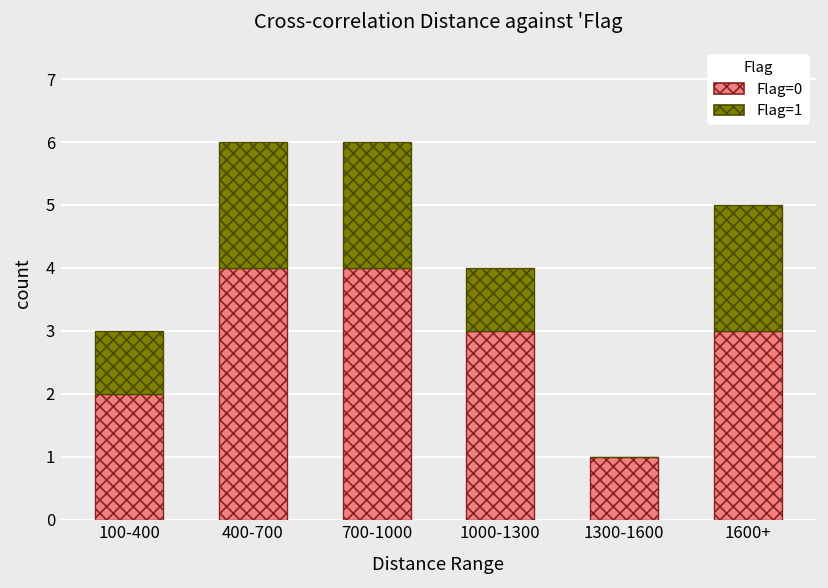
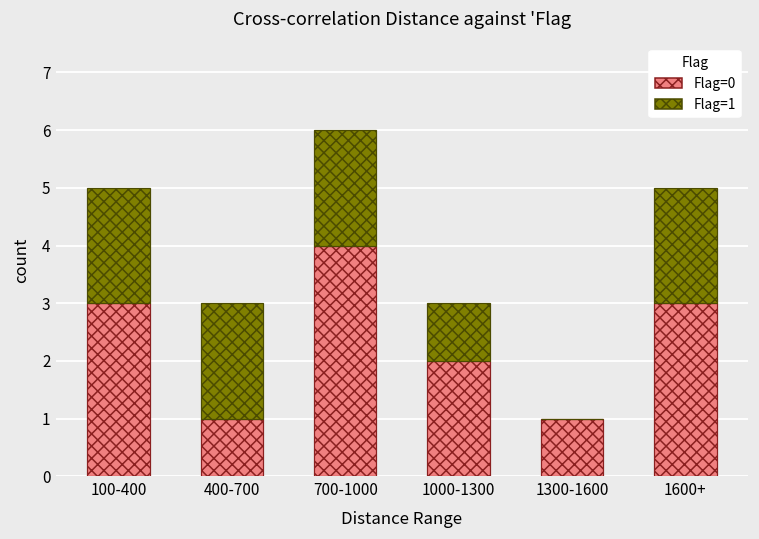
  {
    "Flag=0": {
-     "100-400": 2,
-     "400-700": 4,
+     "100-400": 3,
+     "400-700": 1,
      "700-1000": 4,
-     "1000-1300": 3,
+     "1000-1300": 2,
      "1300-1600": 1,
      "1600+": 3
    },
    "Flag=1": {
-     "100-400": 1,
+     "100-400": 2,
      "400-700": 2,
      "700-1000": 2,
      "1000-1300": 1,
      "1300-1600": 0,
      "1600+": 2
    }
  }
